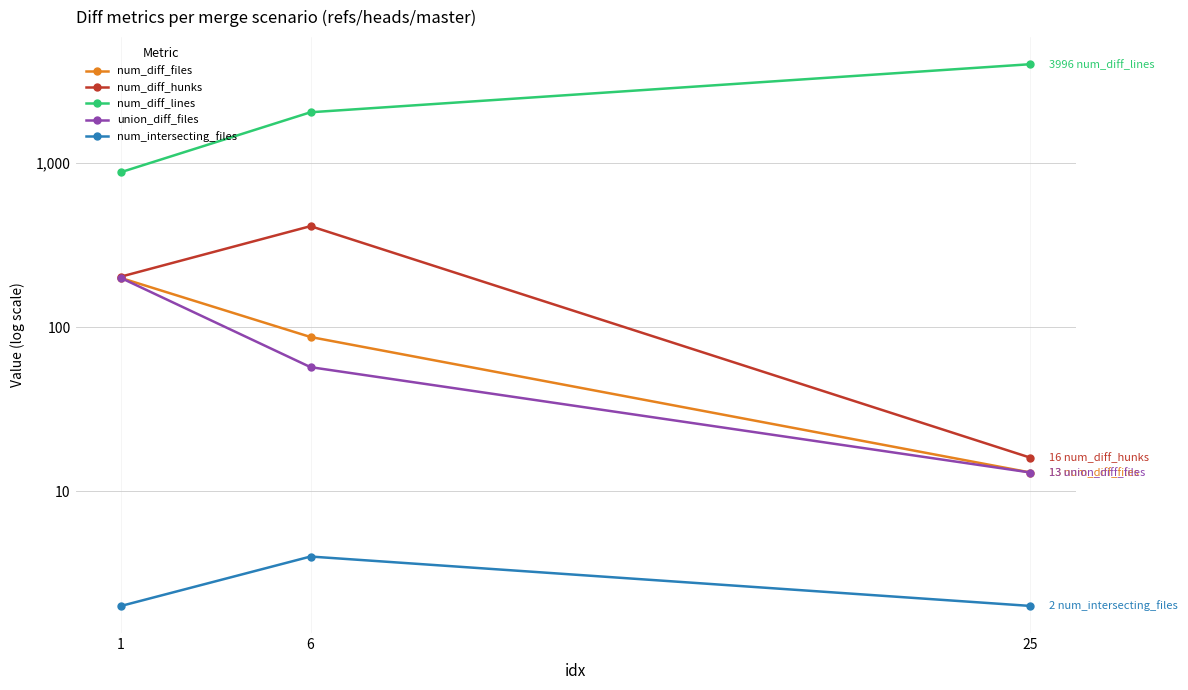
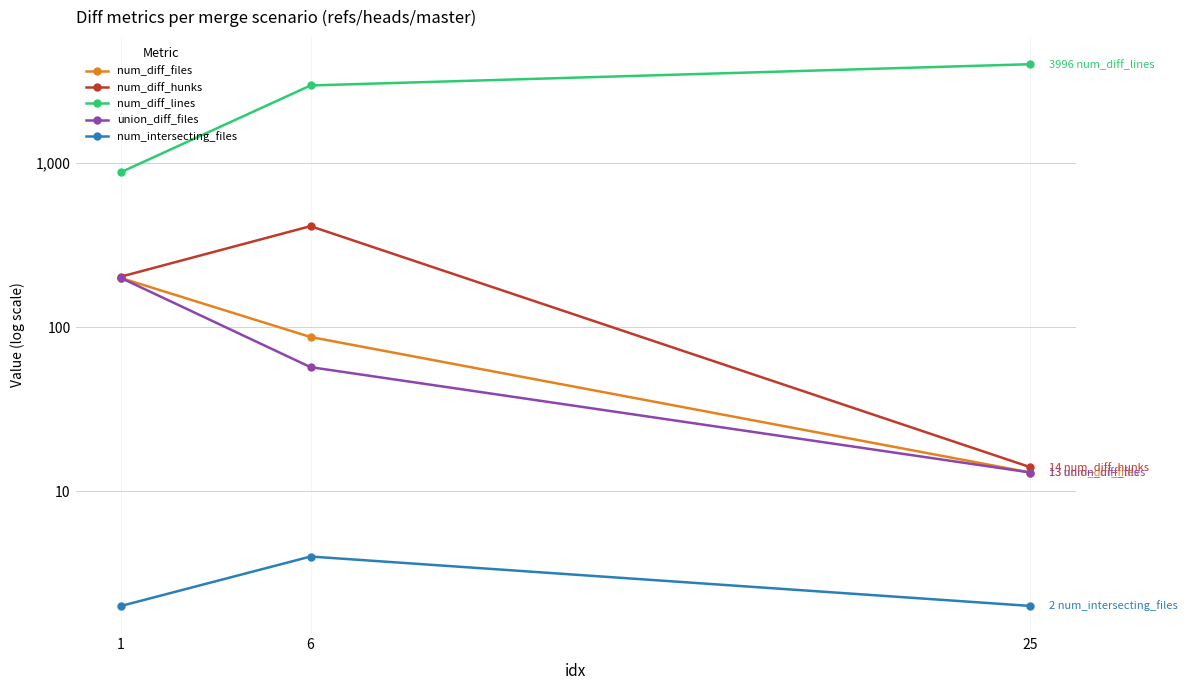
  {
    "num_diff_files": {
      "6": "90"
    },
    "num_diff_hunks": {
-     "25": "16"
+     "25": "14"
    },
    "num_diff_lines": {
      "1": "900",
-     "6": "2,000"
+     "6": "3,000"
    },
    "union_diff_files": {
      "6": "57"
    },
    "num_intersecting_files": {
      "25": "2"
    }
  }
